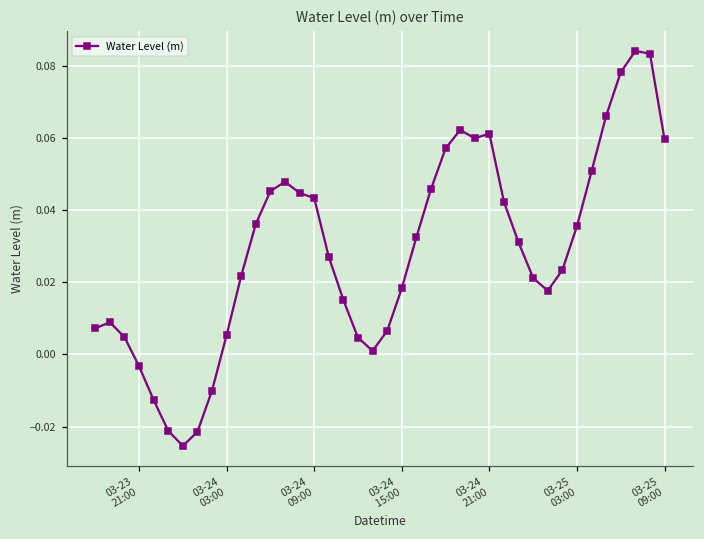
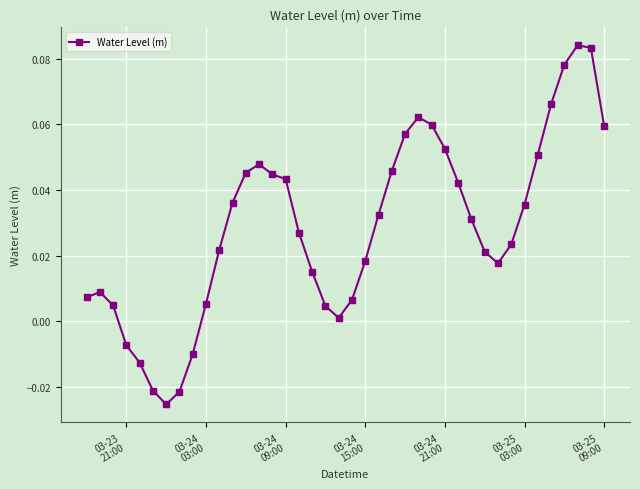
  {
-   "03-23 21:00": -0.003,
+   "03-23 21:00": -0.007,
    "03-24 03:00": 0.005,
    "03-24 09:00": 0.043,
    "03-24 15:00": 0.018,
-   "03-24 21:00": 0.061,
+   "03-24 21:00": 0.053,
    "03-25 03:00": 0.036,
    "03-25 09:00": 0.060
  }
